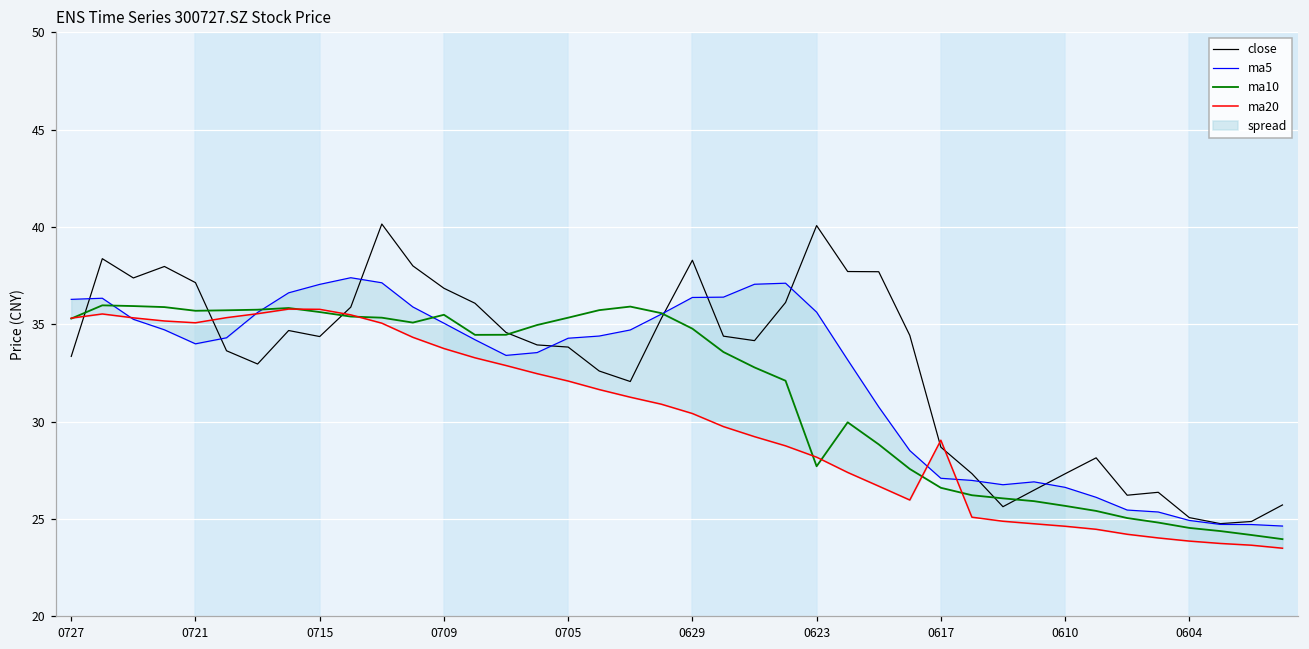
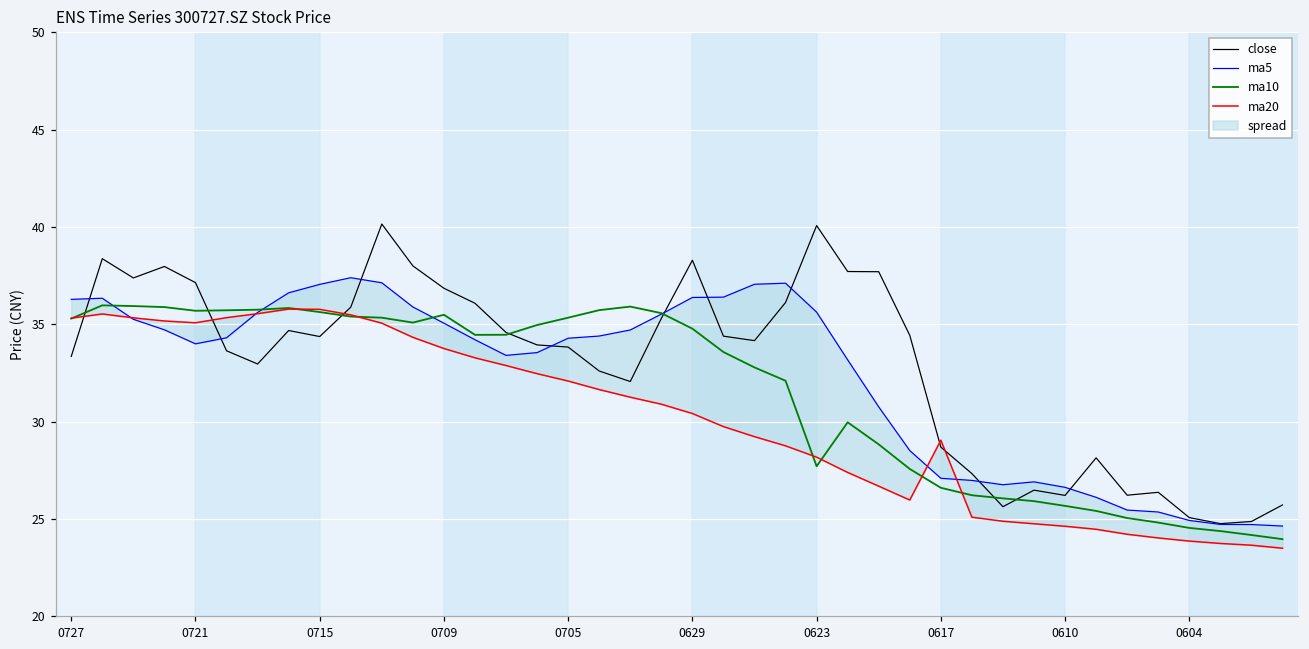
  {
    "close": {
      "0727": 33.4,
      "0721": 37.1,
      "0715": 34.4,
      "0709": 36.9,
      "0705": 33.8,
      "0629": 38.3,
      "0623": 40.1,
      "0617": 28.7,
-     "0610": 27.3,
+     "0610": 26.2,
      "0604": 25.1
    },
    "ma5": {
      "0721": 34.0,
      "0617": 27.1
    },
    "ma10": {
      "0721": 35.7,
      "0709": 35.5,
      "0705": 35.3,
      "0629": 34.8,
      "0623": 27.7,
      "0617": 26.6,
      "0610": 25.7,
      "0604": 24.5
    },
    "ma20": {
      "0709": 33.8,
      "0705": 32.1,
      "0629": 30.4,
      "0623": 28.2,
      "0610": 24.6,
      "0604": 23.9
    }
  }
